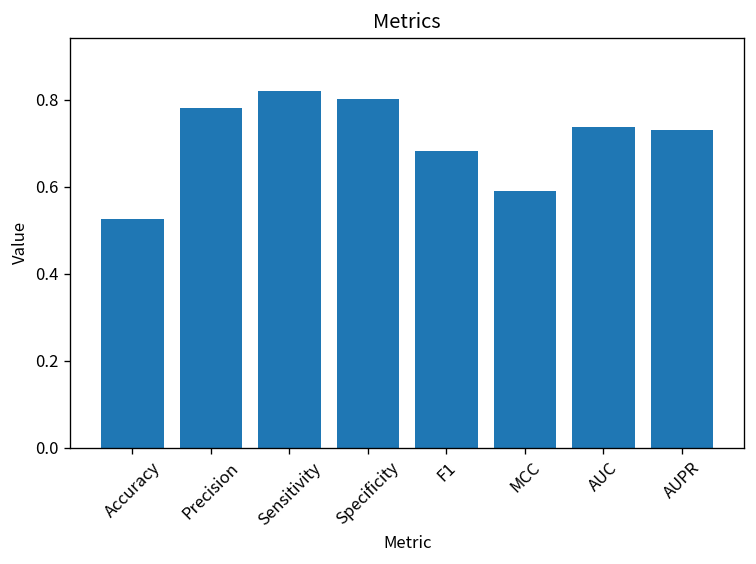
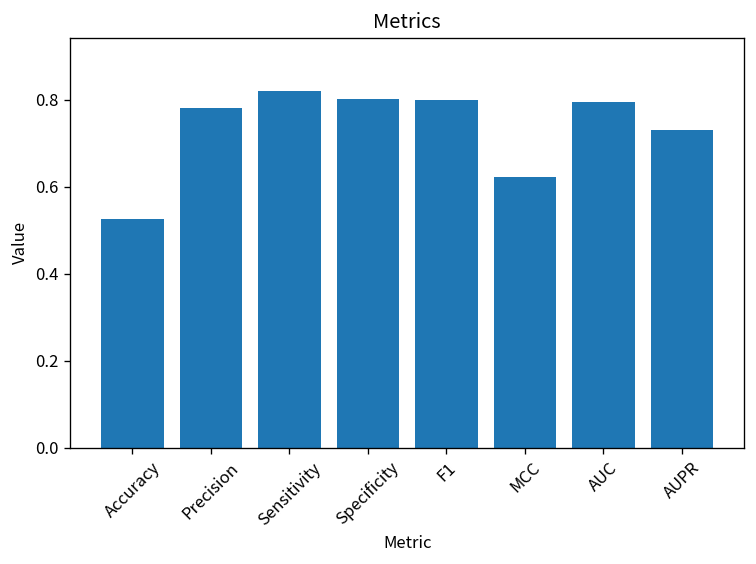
  {
    "Accuracy": 0.53,
    "Precision": 0.78,
    "Sensitivity": 0.82,
    "Specificity": 0.80,
-   "F1": 0.68,
-   "MCC": 0.59,
-   "AUC": 0.74,
+   "F1": 0.80,
+   "MCC": 0.62,
+   "AUC": 0.80,
    "AUPR": 0.73
  }
